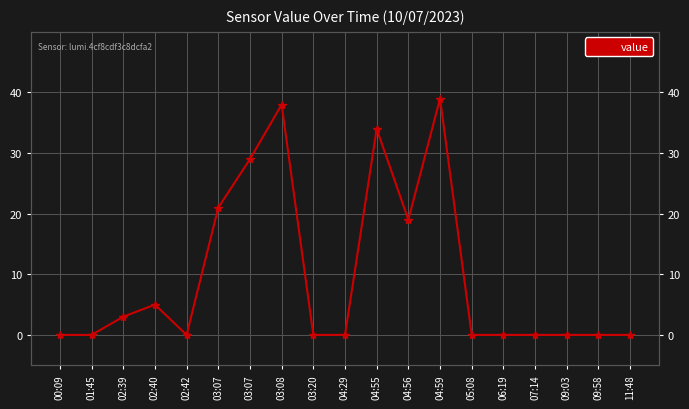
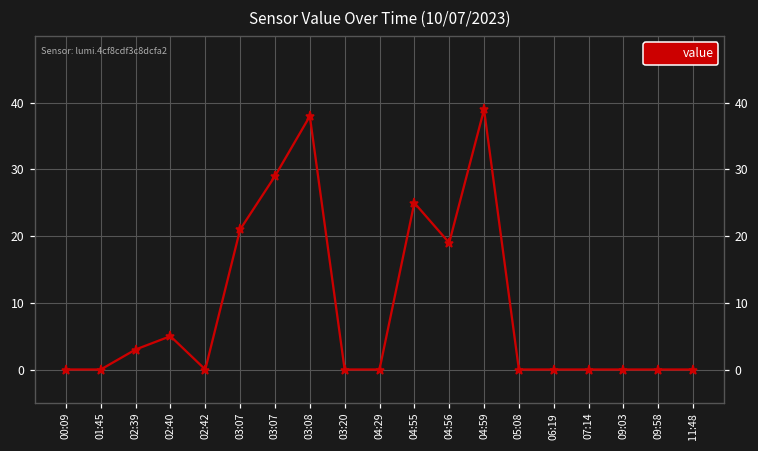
  {
    "00:09": 0,
    "01:45": 0,
    "02:39": 3,
    "02:40": 5,
    "02:42": 0,
    "03:08": 38,
    "03:20": 0,
    "04:29": 0,
-   "04:55": 34,
+   "04:55": 25,
    "04:56": 19,
    "04:59": 39,
    "05:08": 0,
    "06:19": 0,
    "07:14": 0,
    "09:03": 0,
    "09:58": 0,
    "11:48": 0
  }
